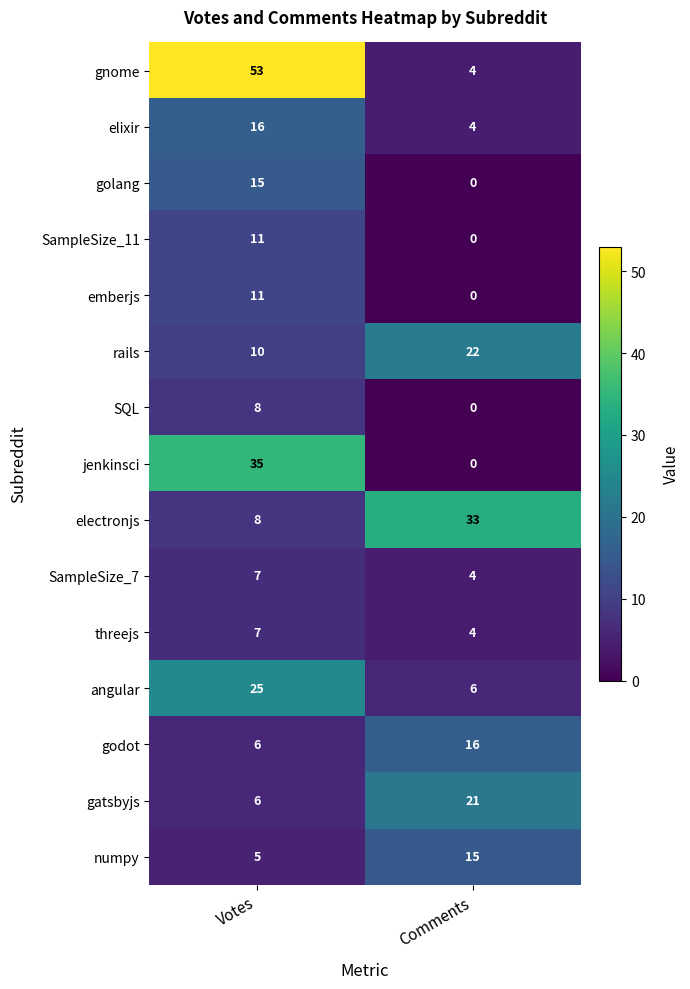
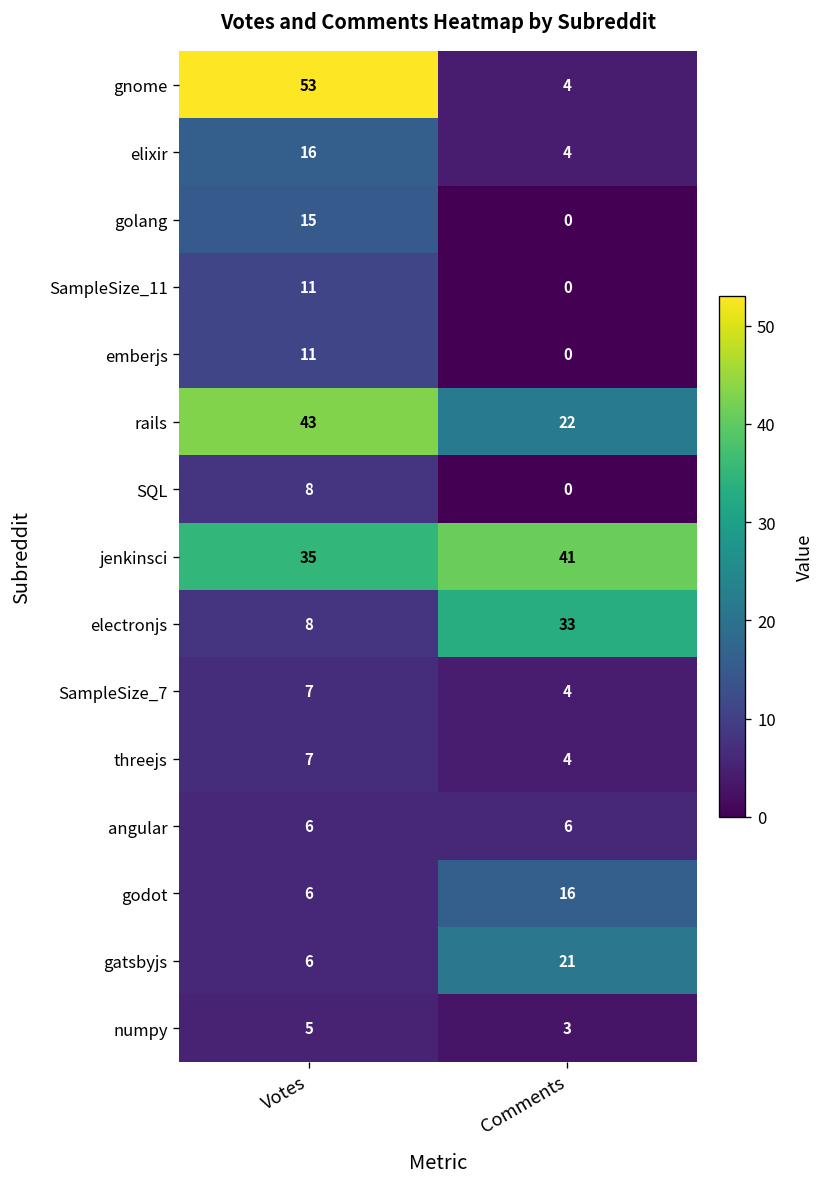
  {
    "gnome": {
      "Votes": 53,
      "Comments": 4
    },
    "elixir": {
      "Votes": 16,
      "Comments": 4
    },
    "golang": {
      "Votes": 15,
      "Comments": 0
    },
    "SampleSize_11": {
      "Votes": 11,
      "Comments": 0
    },
    "emberjs": {
      "Votes": 11,
      "Comments": 0
    },
    "rails": {
-     "Votes": 10,
+     "Votes": 43,
      "Comments": 22
    },
    "SQL": {
      "Votes": 8,
      "Comments": 0
    },
    "jenkinsci": {
      "Votes": 35,
-     "Comments": 0
+     "Comments": 41
    },
    "electronjs": {
      "Votes": 8,
      "Comments": 33
    },
    "SampleSize_7": {
      "Votes": 7,
      "Comments": 4
    },
    "threejs": {
      "Votes": 7,
      "Comments": 4
    },
    "angular": {
-     "Votes": 25,
+     "Votes": 6,
      "Comments": 6
    },
    "godot": {
      "Votes": 6,
      "Comments": 16
    },
    "gatsbyjs": {
      "Votes": 6,
      "Comments": 21
    },
    "numpy": {
      "Votes": 5,
-     "Comments": 15
+     "Comments": 3
    }
  }
